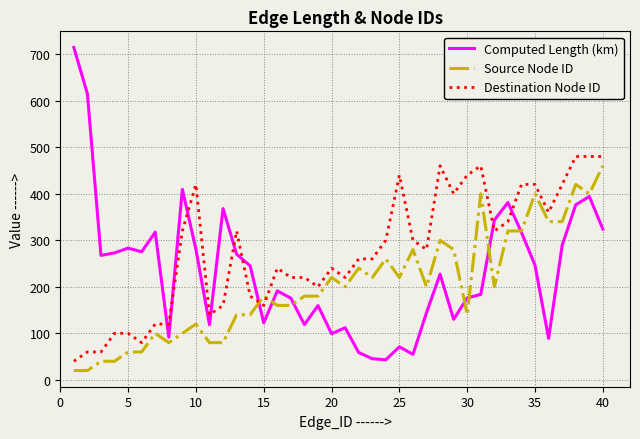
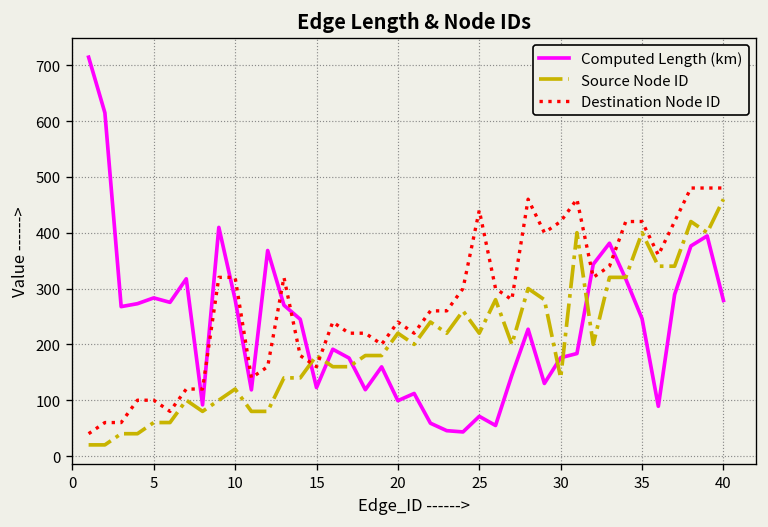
  {
    "Computed Length (km)": {
      "5": 280,
      "10": 280,
      "15": 120,
      "20": 100,
      "25": 70,
      "30": 180,
      "35": 250,
-     "40": 320
+     "40": 280
    },
    "Source Node ID": {
      "5": 60,
      "10": 120,
      "15": 180,
      "20": 220,
      "25": 220,
      "30": 140,
      "35": 400,
      "40": 460
    },
    "Destination Node ID": {
      "5": 100,
-     "10": 420,
+     "10": 320,
      "15": 160,
      "20": 240,
      "25": 440,
-     "30": 440,
+     "30": 420,
      "35": 420,
      "40": 480
    }
  }
